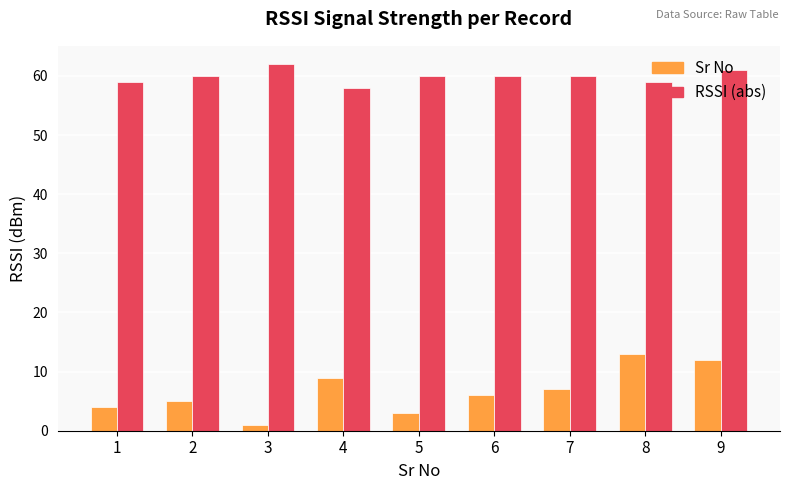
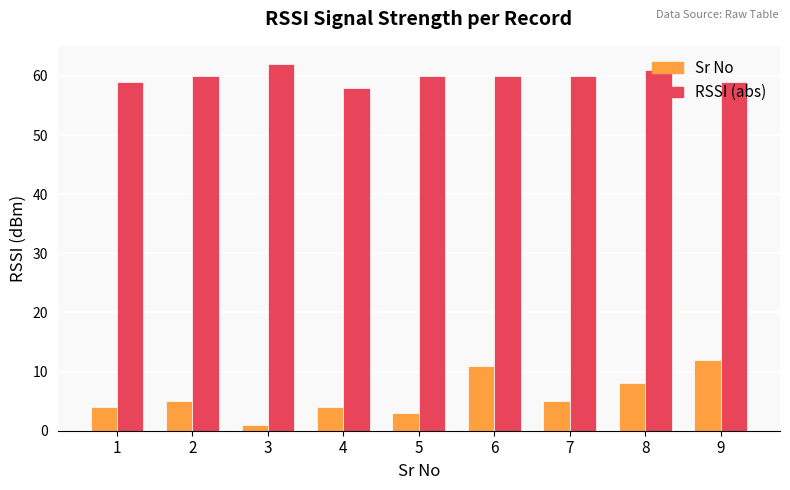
  {
    "Sr No": {
      "1": 4,
      "2": 5,
      "3": 1,
-     "4": 9,
+     "4": 4,
      "5": 3,
-     "6": 6,
-     "7": 7,
-     "8": 13,
+     "6": 11,
+     "7": 5,
+     "8": 8,
      "9": 12
    },
    "RSSI (abs)": {
      "1": 59,
      "2": 60,
      "3": 62,
      "4": 58,
      "5": 60,
      "6": 60,
      "7": 60,
-     "8": 59,
-     "9": 61
+     "8": 61,
+     "9": 59
    }
  }
